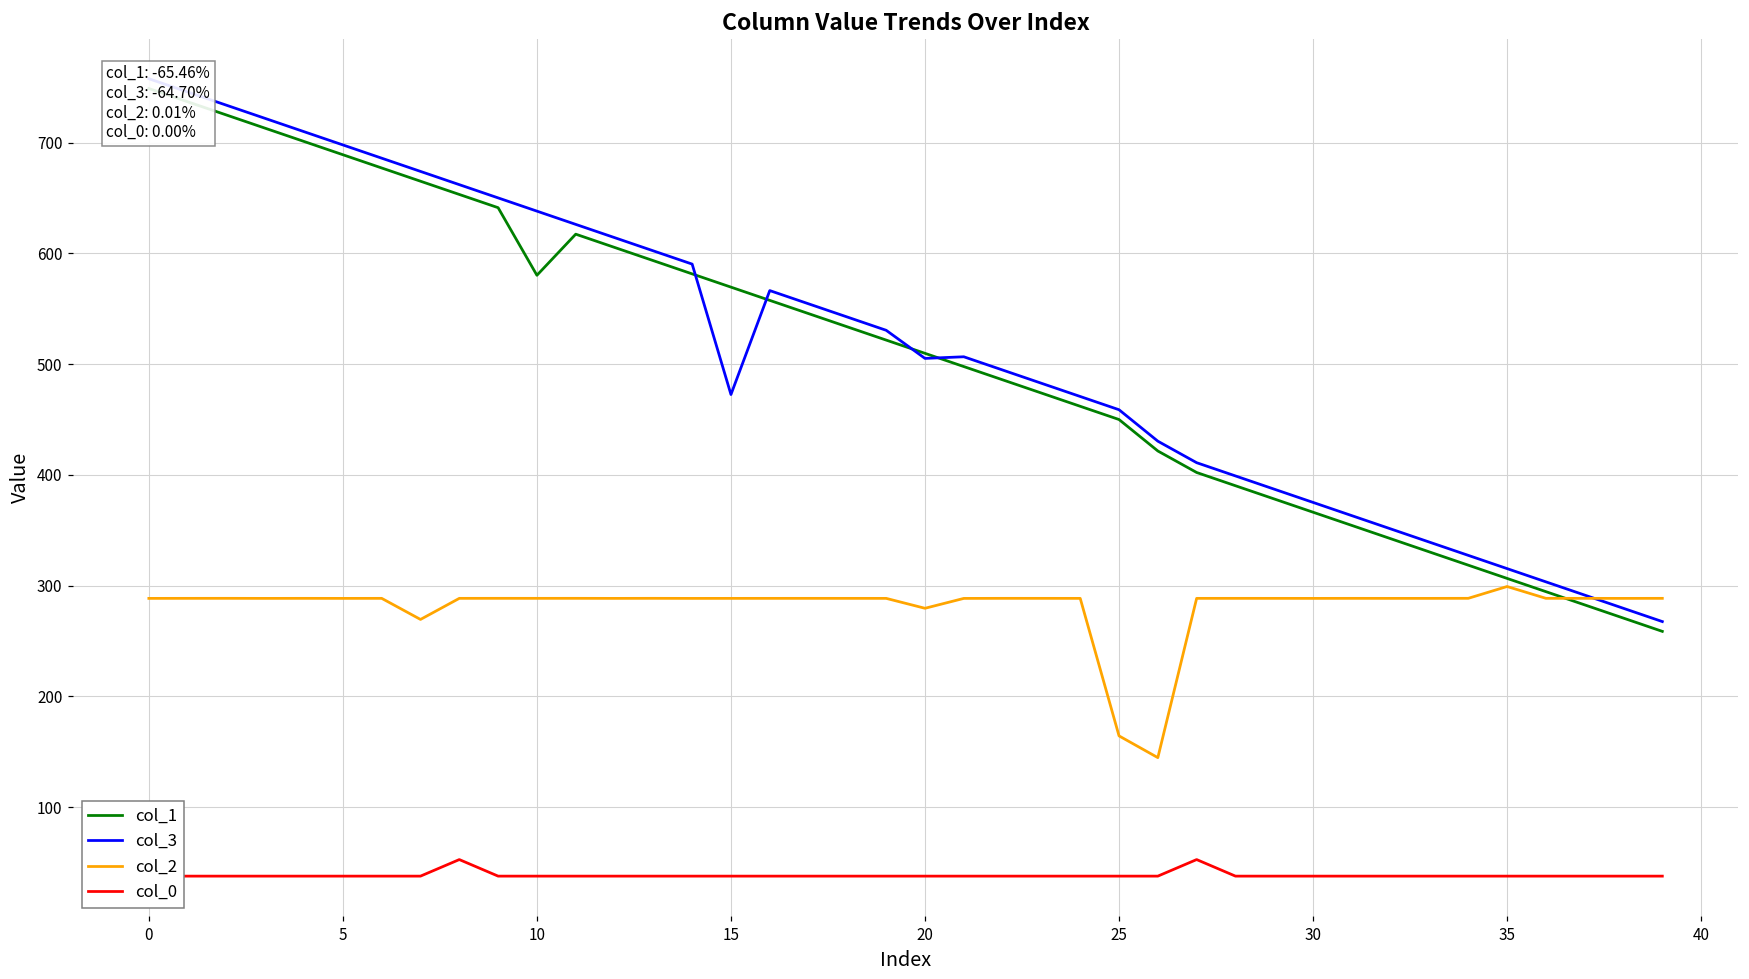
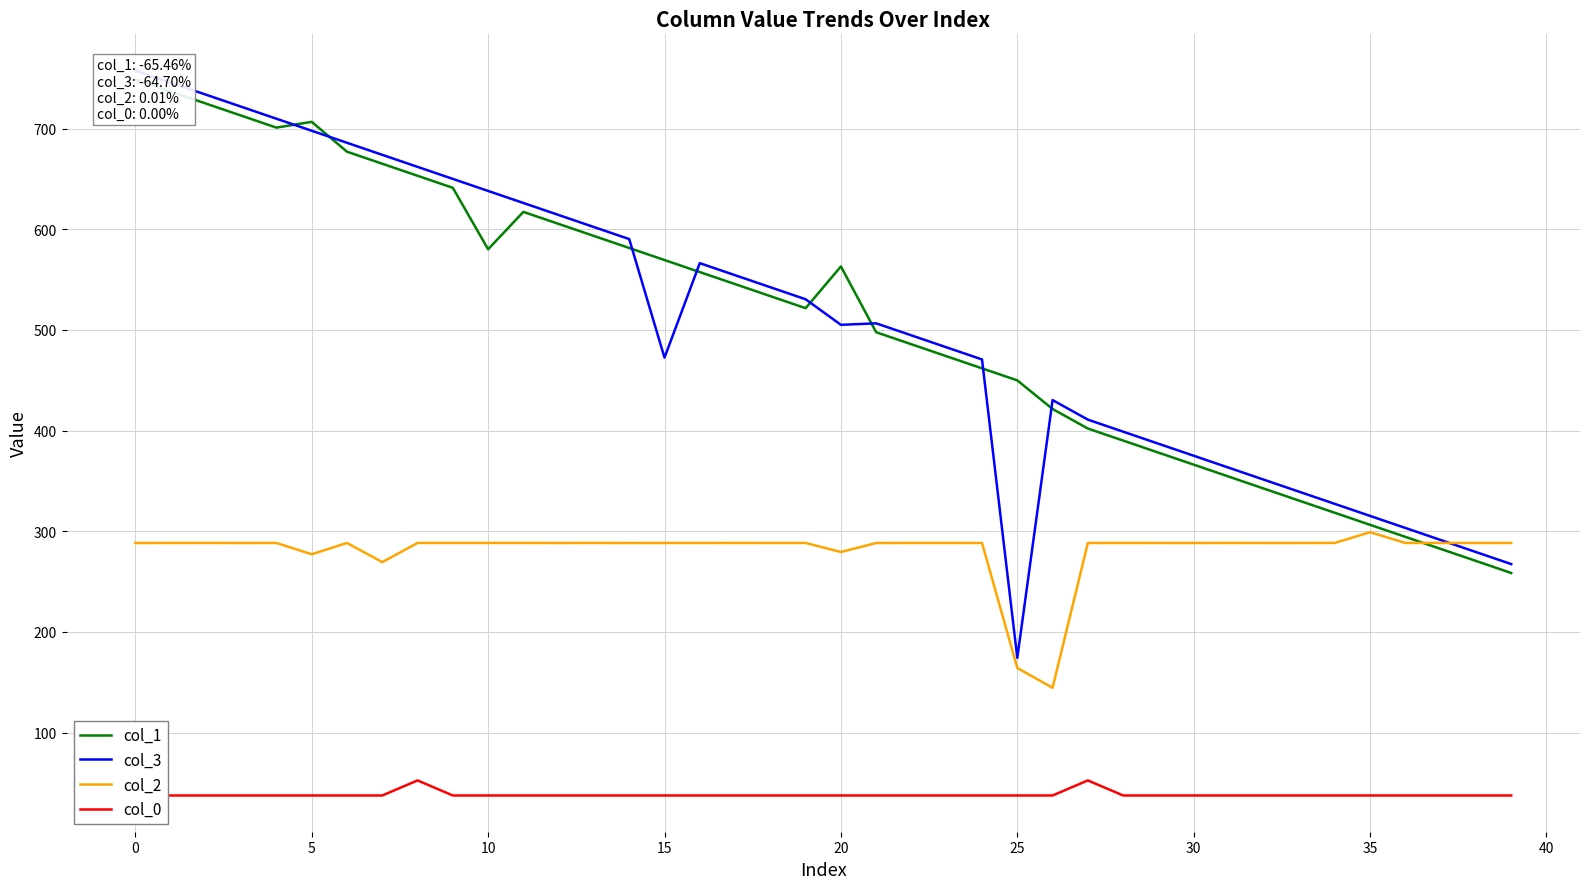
  {
    "col_1": {
-     "5": 689,
+     "5": 707,
      "10": 580,
      "15": 569,
-     "20": 510,
+     "20": 563,
      "25": 450,
      "30": 366,
      "35": 306
    },
    "col_3": {
      "5": 698,
      "10": 638,
      "15": 472,
      "20": 505,
-     "25": 459,
+     "25": 174,
      "30": 375,
      "35": 315
    },
    "col_2": {
      "0": 288,
-     "5": 288,
+     "5": 277,
      "10": 288,
      "15": 288,
      "20": 279,
      "25": 164,
      "30": 288,
      "35": 299
    },
    "col_0": {
      "5": 38,
      "10": 38,
      "15": 38,
      "20": 38,
      "25": 38,
      "30": 38,
      "35": 38
    }
  }
